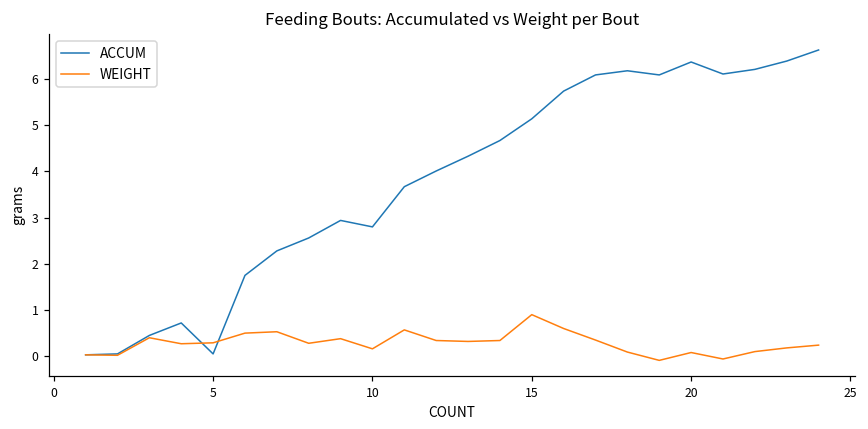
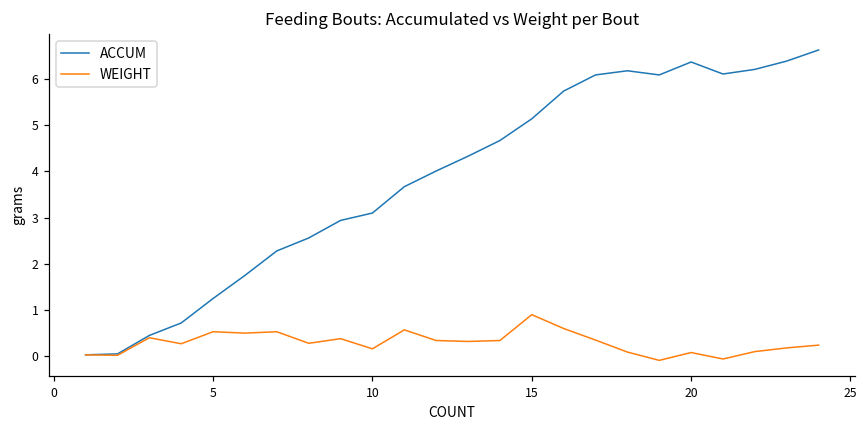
  {
    "ACCUM": {
-     "5": 0.1,
-     "10": 2.8,
+     "5": 1.3,
+     "10": 3.1,
      "15": 5.1,
      "20": 6.4
    },
    "WEIGHT": {
-     "5": 0.3,
+     "5": 0.5,
      "10": 0.2,
      "15": 0.9,
      "20": 0.1
    }
  }
